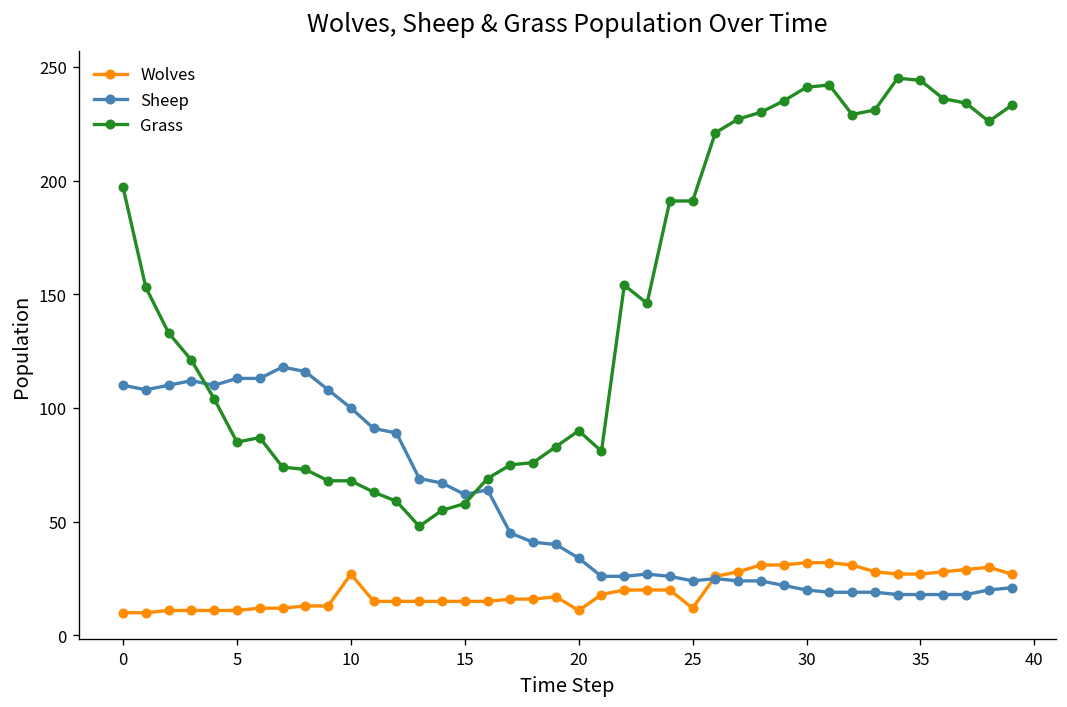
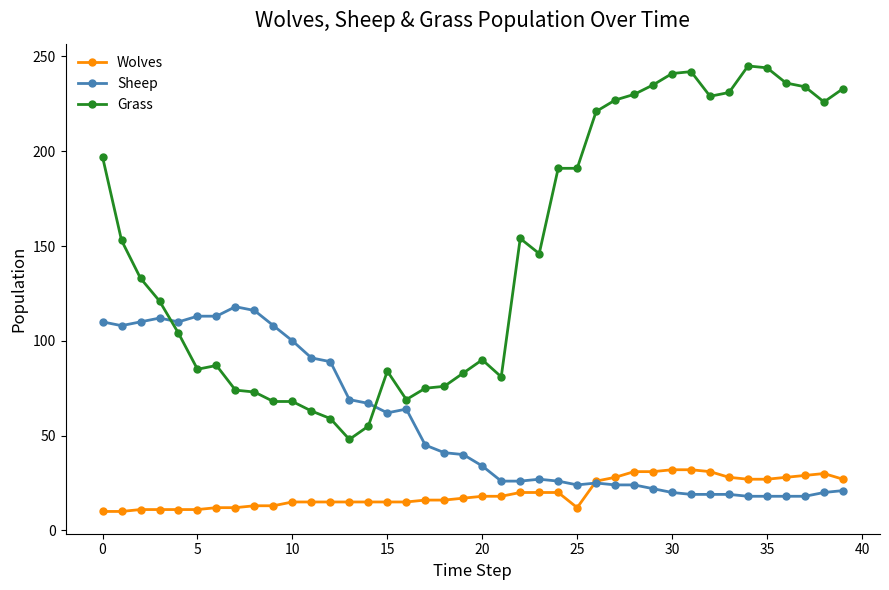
  {
    "Wolves": {
      "0": 10,
      "5": 11,
-     "10": 27,
+     "10": 15,
      "15": 15,
-     "20": 11,
+     "20": 18,
      "25": 12,
      "30": 32,
      "35": 27
    },
    "Sheep": {
      "0": 110,
      "5": 113,
      "10": 100,
      "15": 62,
      "20": 34,
      "25": 24,
      "30": 20,
      "35": 18
    },
    "Grass": {
      "0": 197,
      "5": 85,
      "10": 68,
-     "15": 58,
+     "15": 84,
      "20": 90,
      "25": 191,
      "30": 241,
      "35": 244
    }
  }
